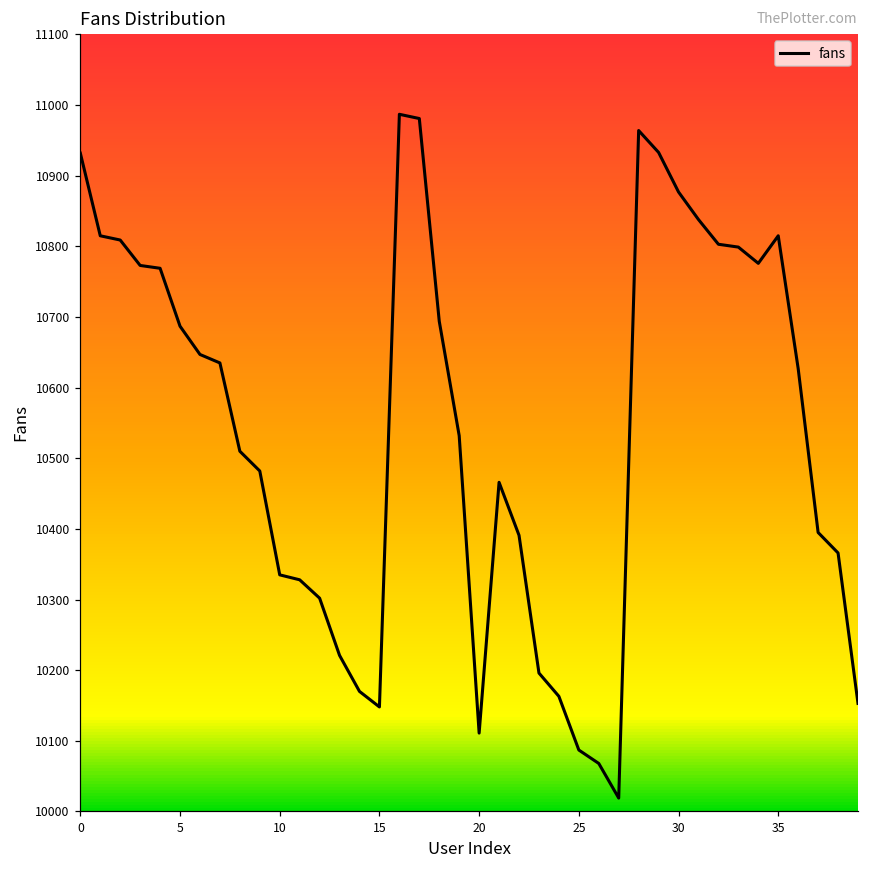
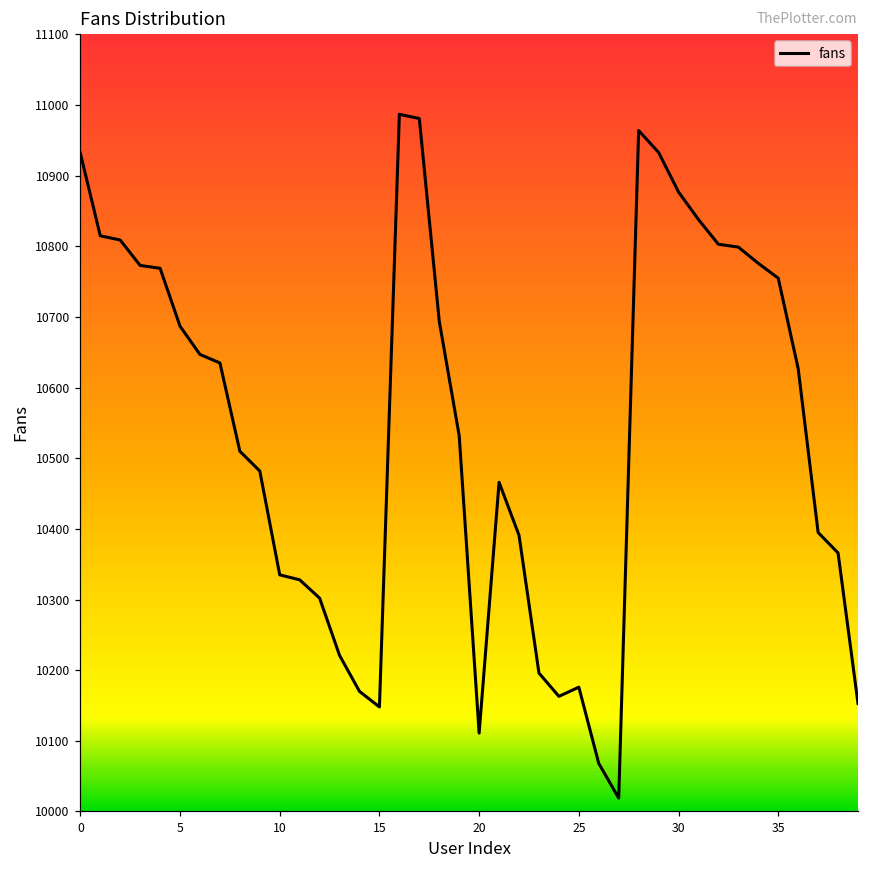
  {
    "0": 10930,
    "5": 10690,
    "10": 10340,
    "15": 10150,
    "20": 10110,
-   "25": 10090,
+   "25": 10180,
    "30": 10880,
-   "35": 10820
+   "35": 10760
  }
